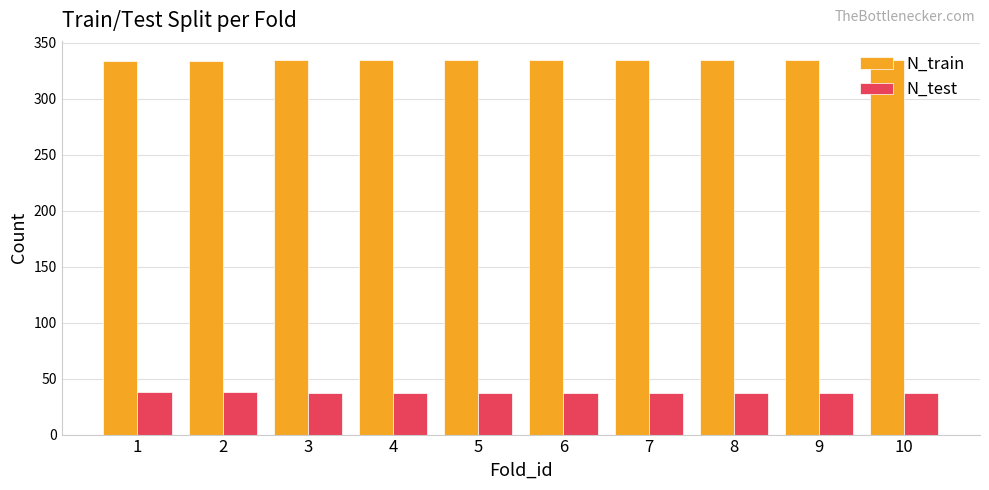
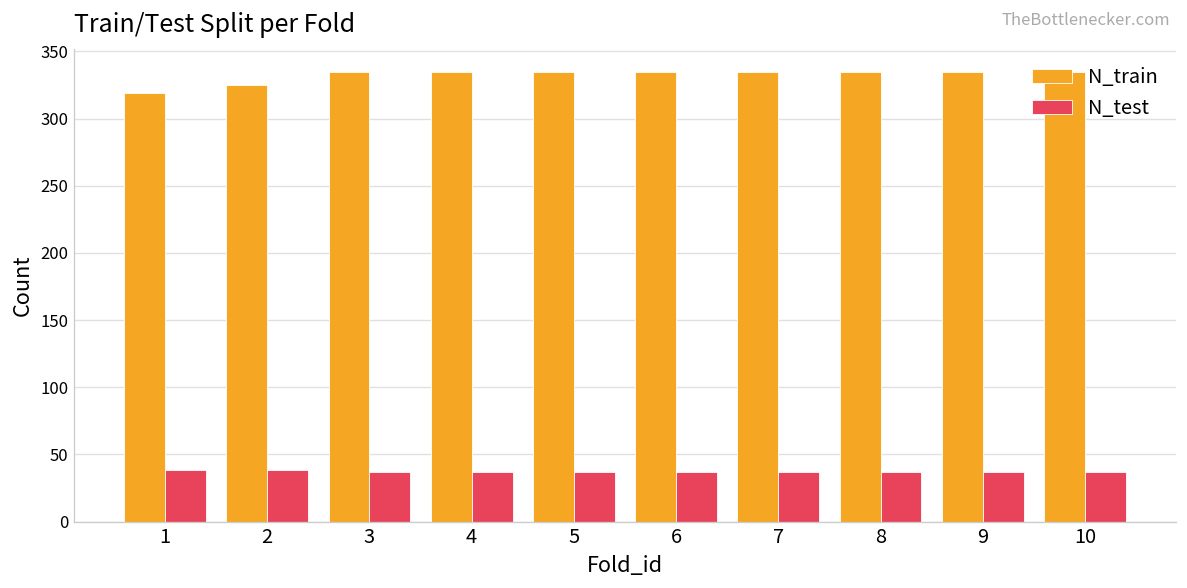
  {
    "N_train": {
-     "1": 334,
-     "2": 334,
+     "1": 319,
+     "2": 325,
      "3": 335,
      "4": 335,
      "5": 335,
      "6": 335,
      "7": 335,
      "8": 335,
      "9": 335,
      "10": 335
    },
    "N_test": {
      "1": 38,
      "2": 38,
      "3": 37,
      "4": 37,
      "5": 37,
      "6": 37,
      "7": 37,
      "8": 37,
      "9": 37,
      "10": 37
    }
  }
